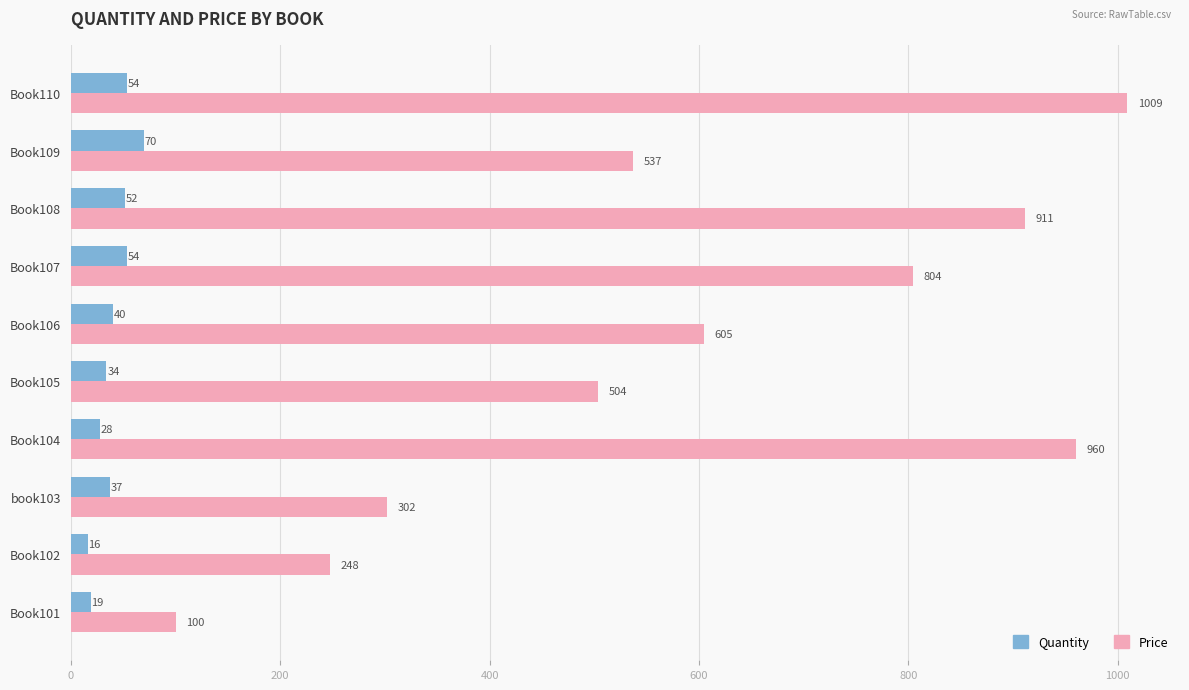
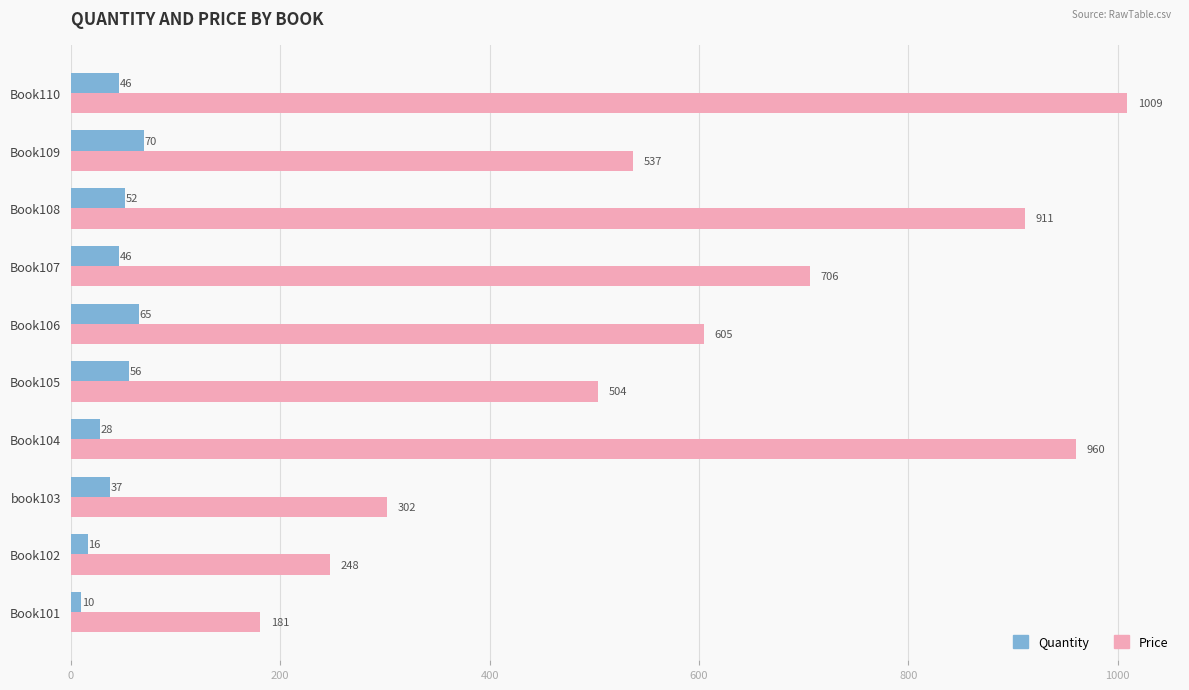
  {
    "Quantity": {
-     "Book110": 54,
+     "Book110": 46,
      "Book109": 70,
      "Book108": 52,
-     "Book107": 54,
-     "Book106": 40,
-     "Book105": 34,
+     "Book107": 46,
+     "Book106": 65,
+     "Book105": 56,
      "Book104": 28,
      "book103": 37,
      "Book102": 16,
-     "Book101": 19
+     "Book101": 10
    },
    "Price": {
      "Book110": 1009,
      "Book109": 537,
      "Book108": 911,
-     "Book107": 804,
+     "Book107": 706,
      "Book106": 605,
      "Book105": 504,
      "Book104": 960,
      "book103": 302,
      "Book102": 248,
-     "Book101": 100
+     "Book101": 181
    }
  }
